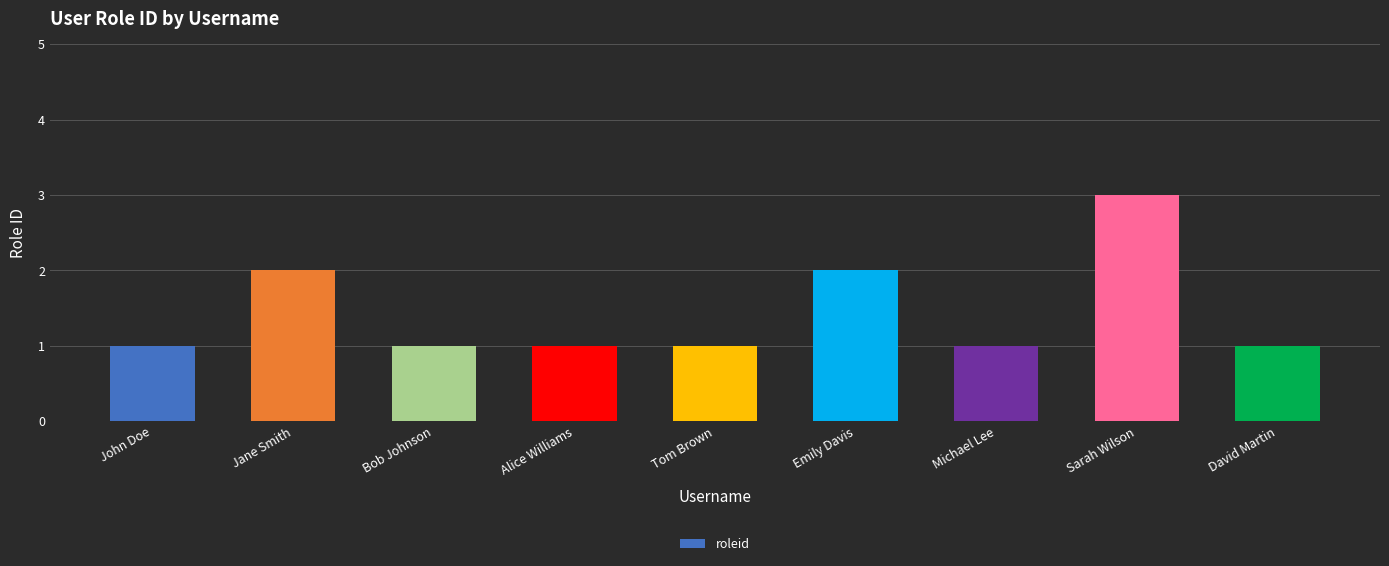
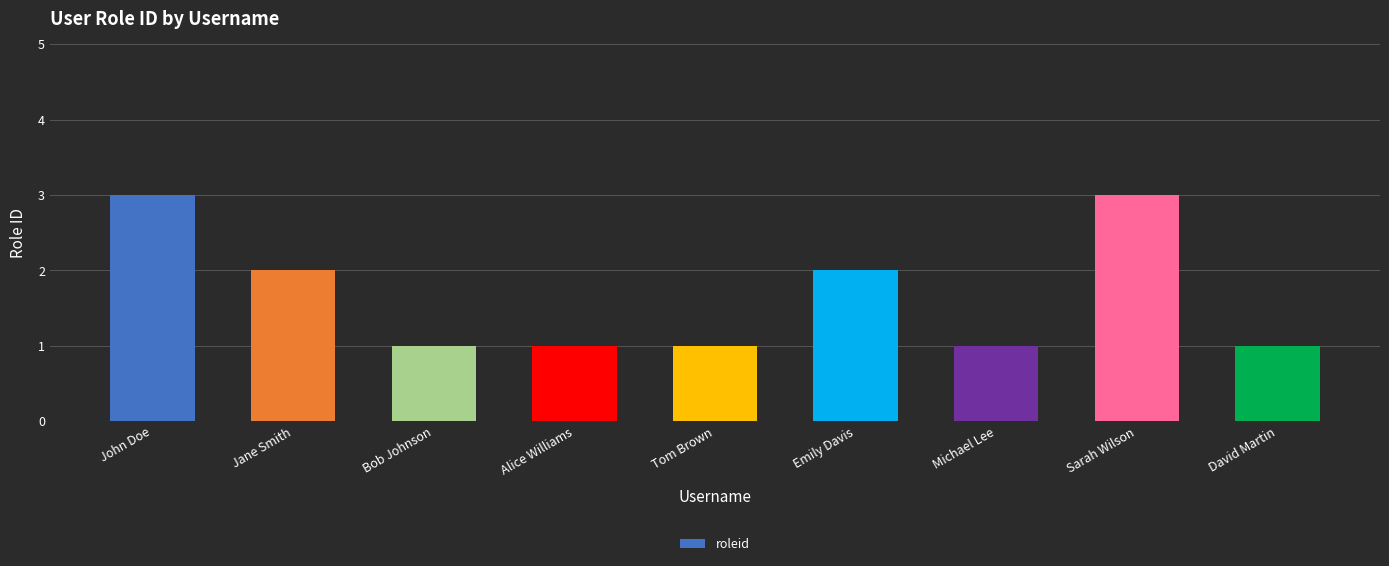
  {
-   "John Doe": 1,
+   "John Doe": 3,
    "Jane Smith": 2,
    "Bob Johnson": 1,
    "Alice Williams": 1,
    "Tom Brown": 1,
    "Emily Davis": 2,
    "Michael Lee": 1,
    "Sarah Wilson": 3,
    "David Martin": 1
  }
